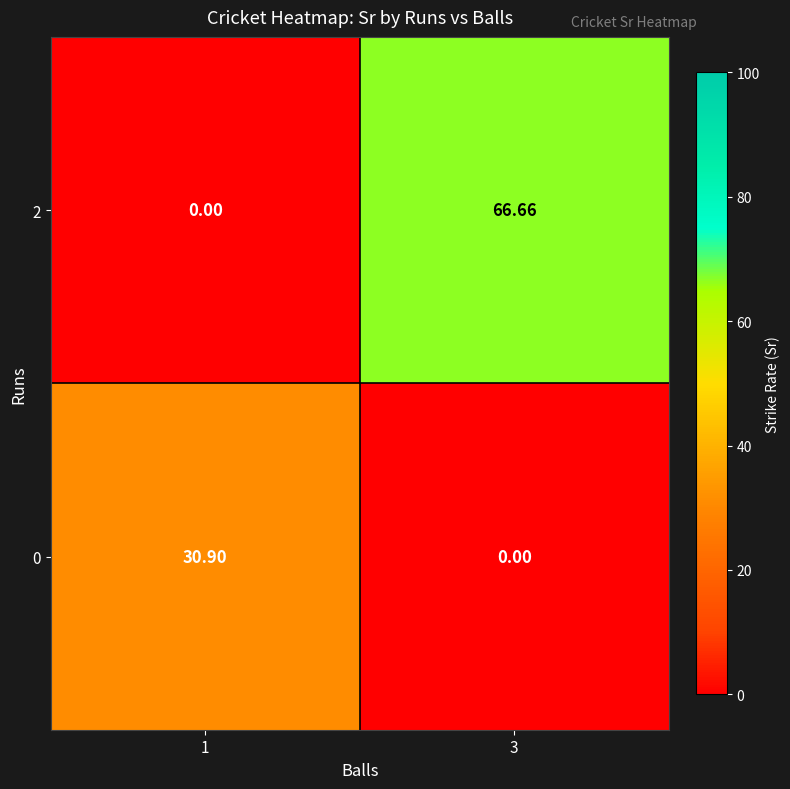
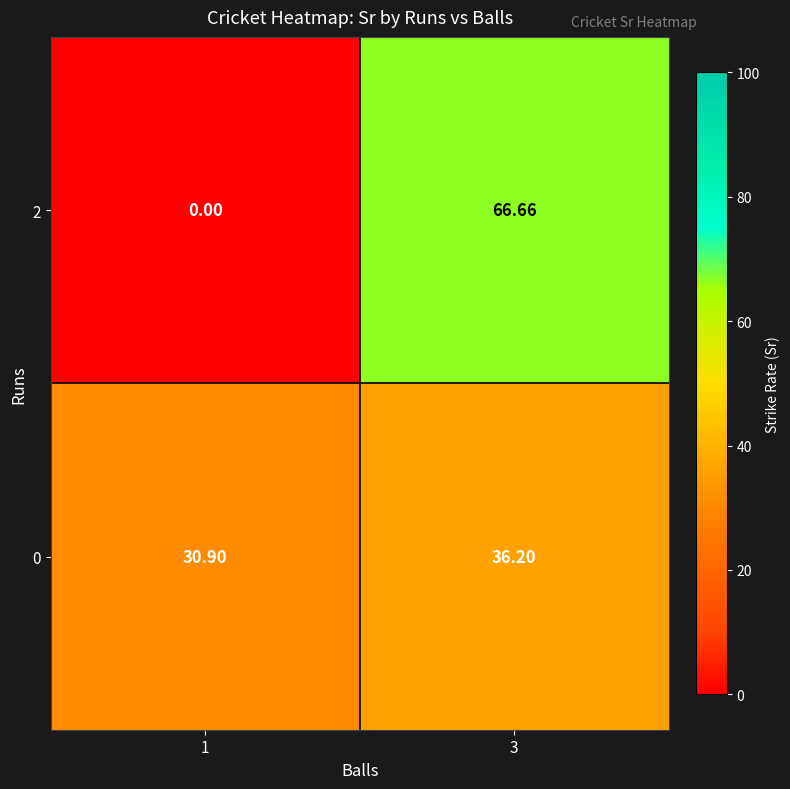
  {
    "2": {
      "1": 0.00,
      "3": 66.66
    },
    "0": {
      "1": 30.90,
-     "3": 0.00
+     "3": 36.20
    }
  }
